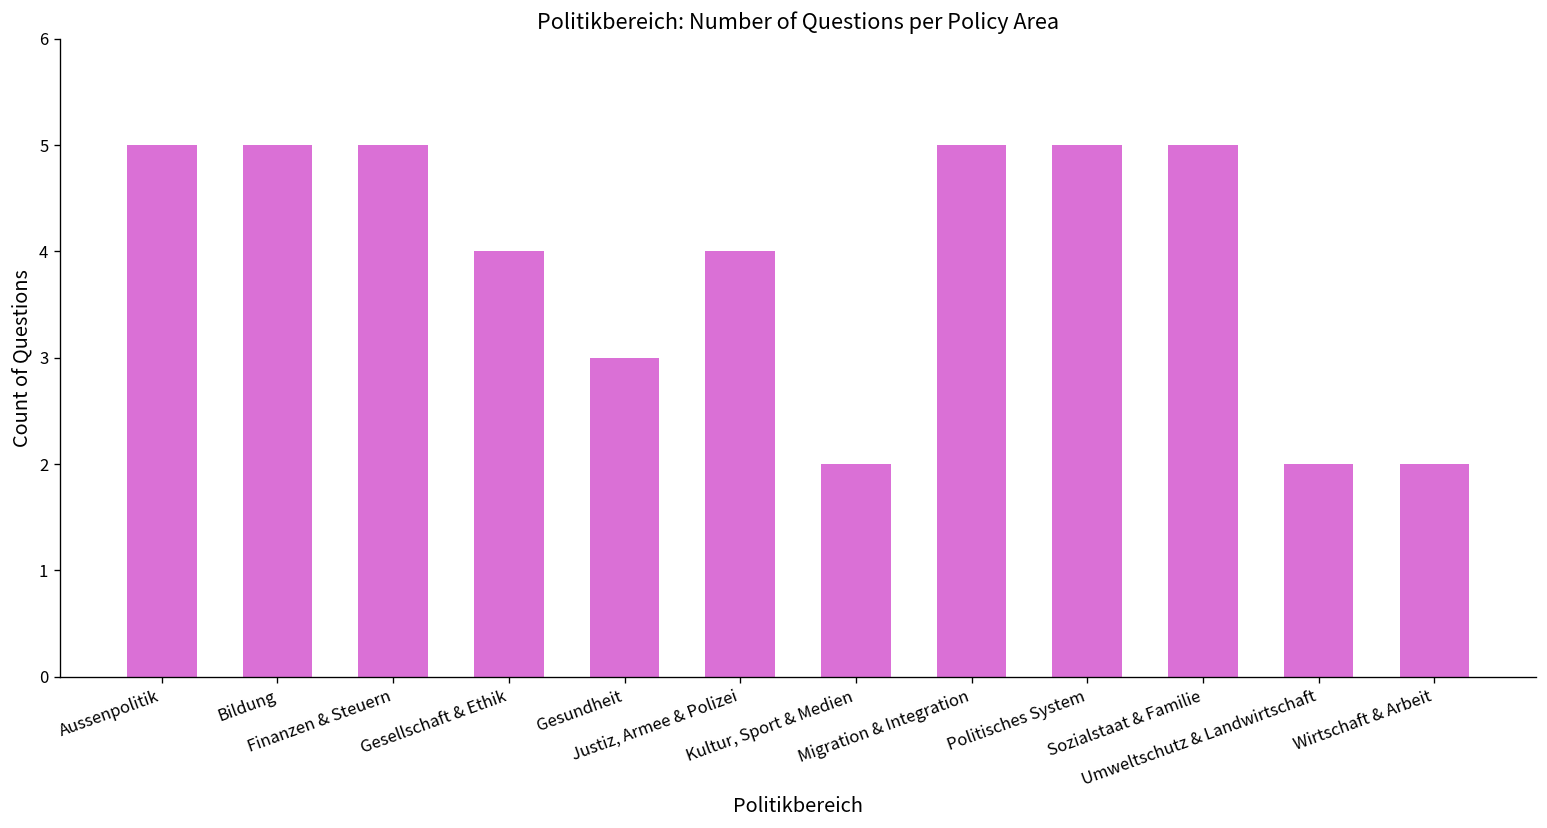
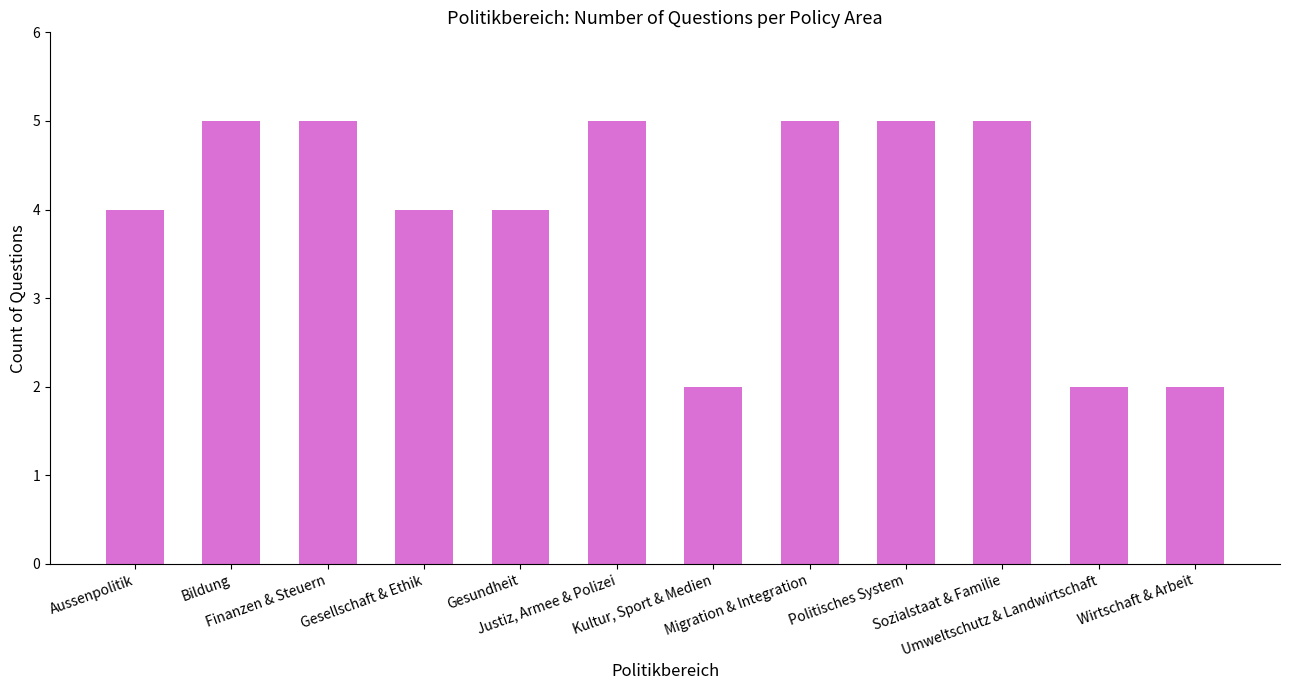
  {
-   "Aussenpolitik": 5,
+   "Aussenpolitik": 4,
    "Bildung": 5,
    "Finanzen & Steuern": 5,
    "Gesellschaft & Ethik": 4,
-   "Gesundheit": 3,
-   "Justiz, Armee & Polizei": 4,
+   "Gesundheit": 4,
+   "Justiz, Armee & Polizei": 5,
    "Kultur, Sport & Medien": 2,
    "Migration & Integration": 5,
    "Politisches System": 5,
    "Sozialstaat & Familie": 5,
    "Umweltschutz & Landwirtschaft": 2,
    "Wirtschaft & Arbeit": 2
  }
